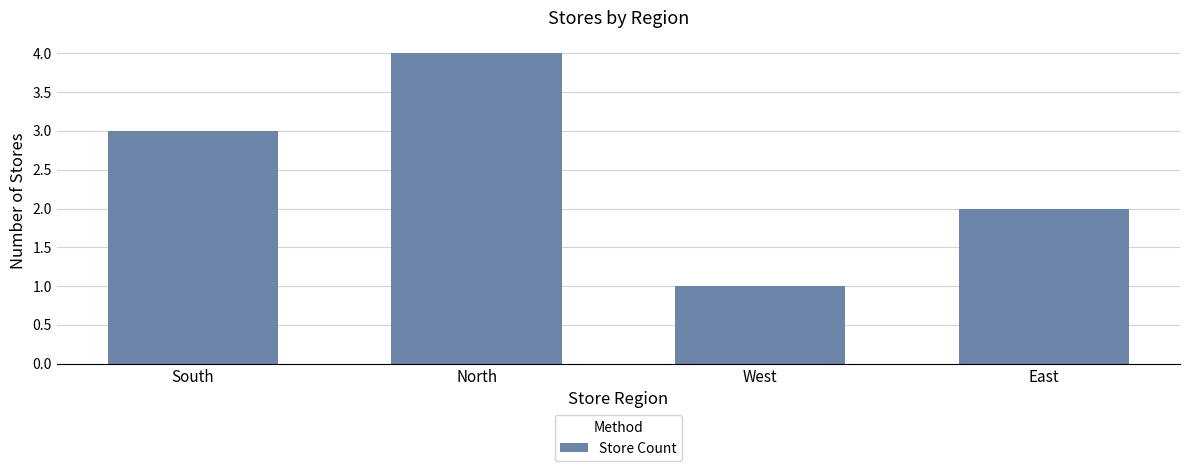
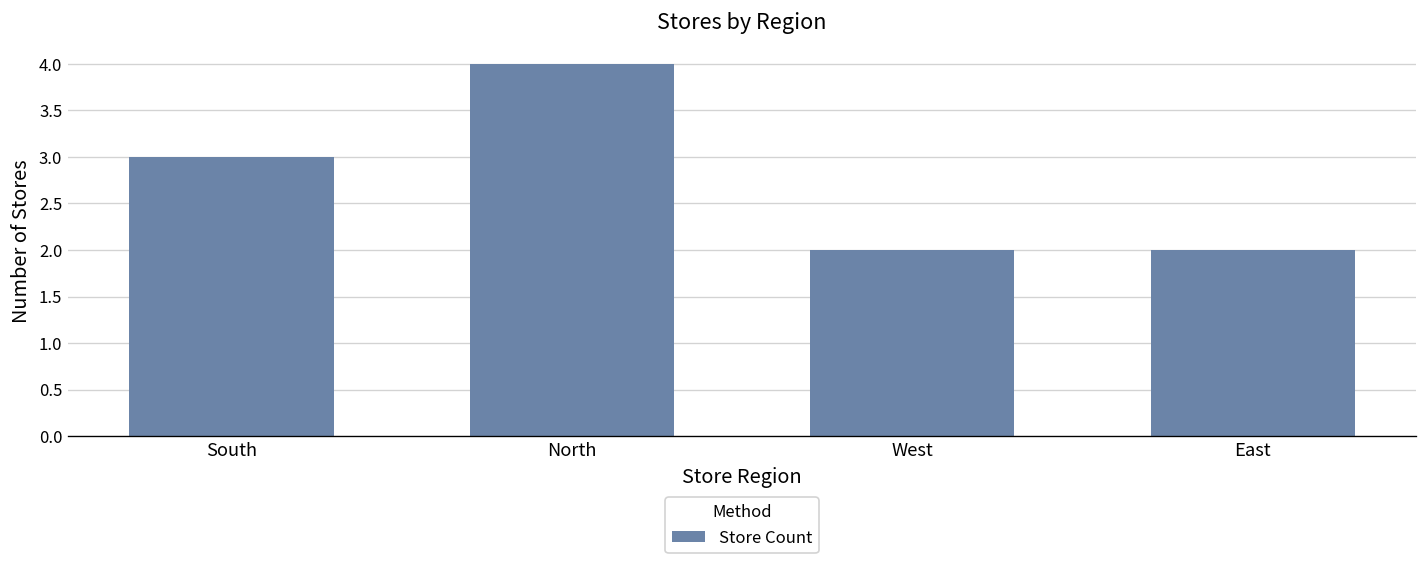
  {
    "South": 3,
    "North": 4,
-   "West": 1,
+   "West": 2,
    "East": 2
  }
